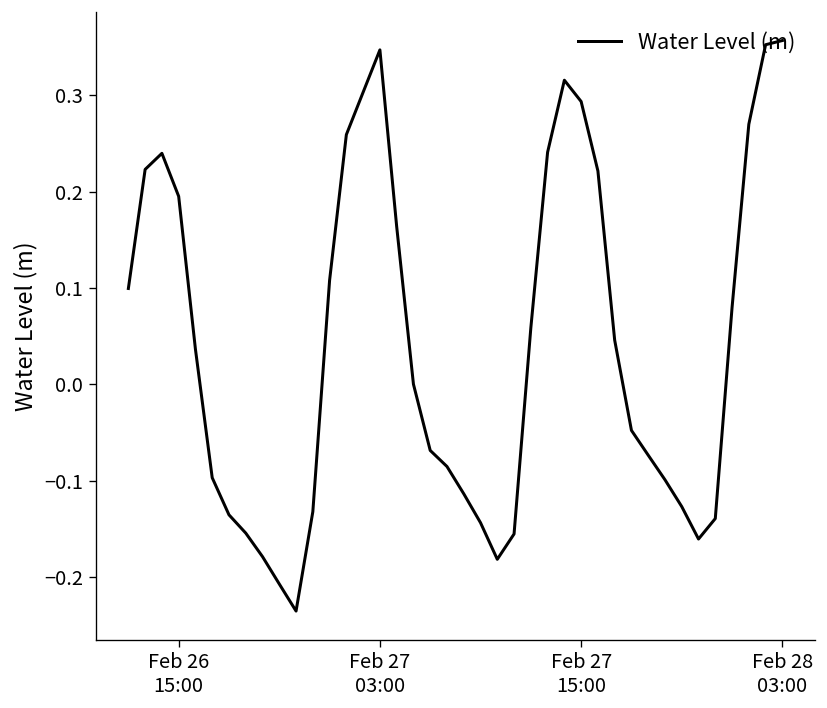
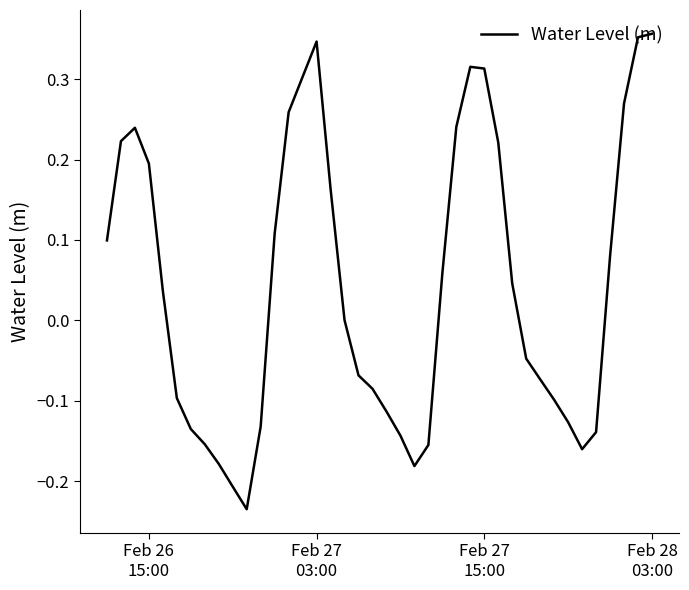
  {
    "Feb 26 15:00": 0.20,
    "Feb 27 03:00": 0.35,
-   "Feb 27 15:00": 0.29,
+   "Feb 27 15:00": 0.31,
    "Feb 28 03:00": 0.36
  }
